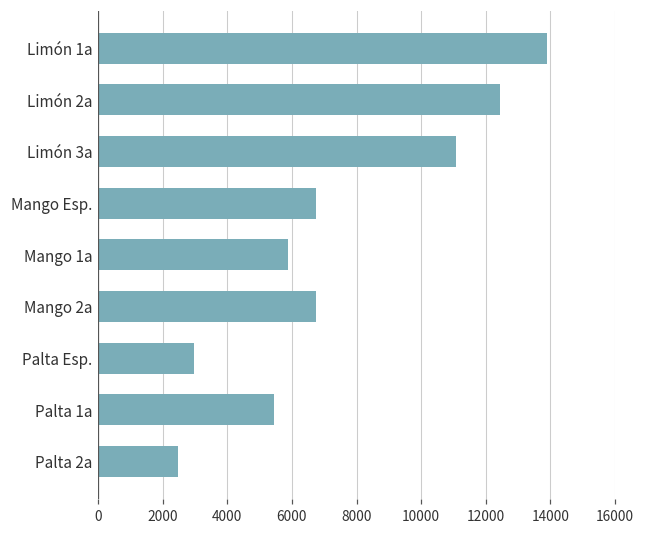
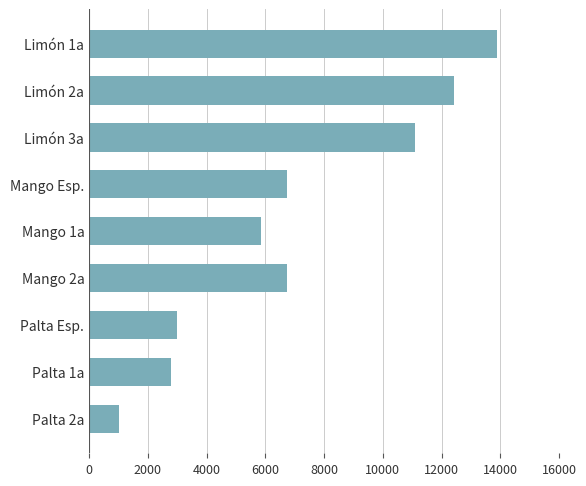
  {
    "Limón 1a": 13900,
    "Limón 2a": 12400,
    "Limón 3a": 11100,
    "Mango Esp.": 6800,
    "Mango 1a": 5900,
    "Mango 2a": 6800,
    "Palta Esp.": 3000,
-   "Palta 1a": 5400,
-   "Palta 2a": 2500
+   "Palta 1a": 2800,
+   "Palta 2a": 1000
  }
